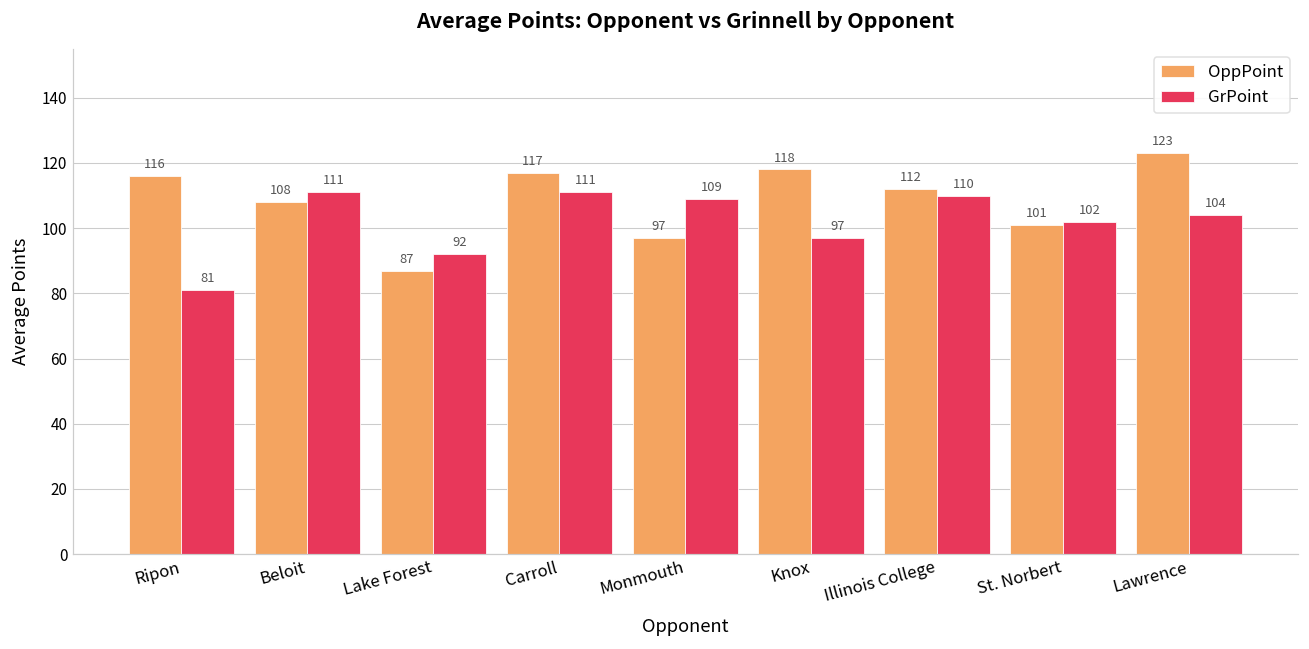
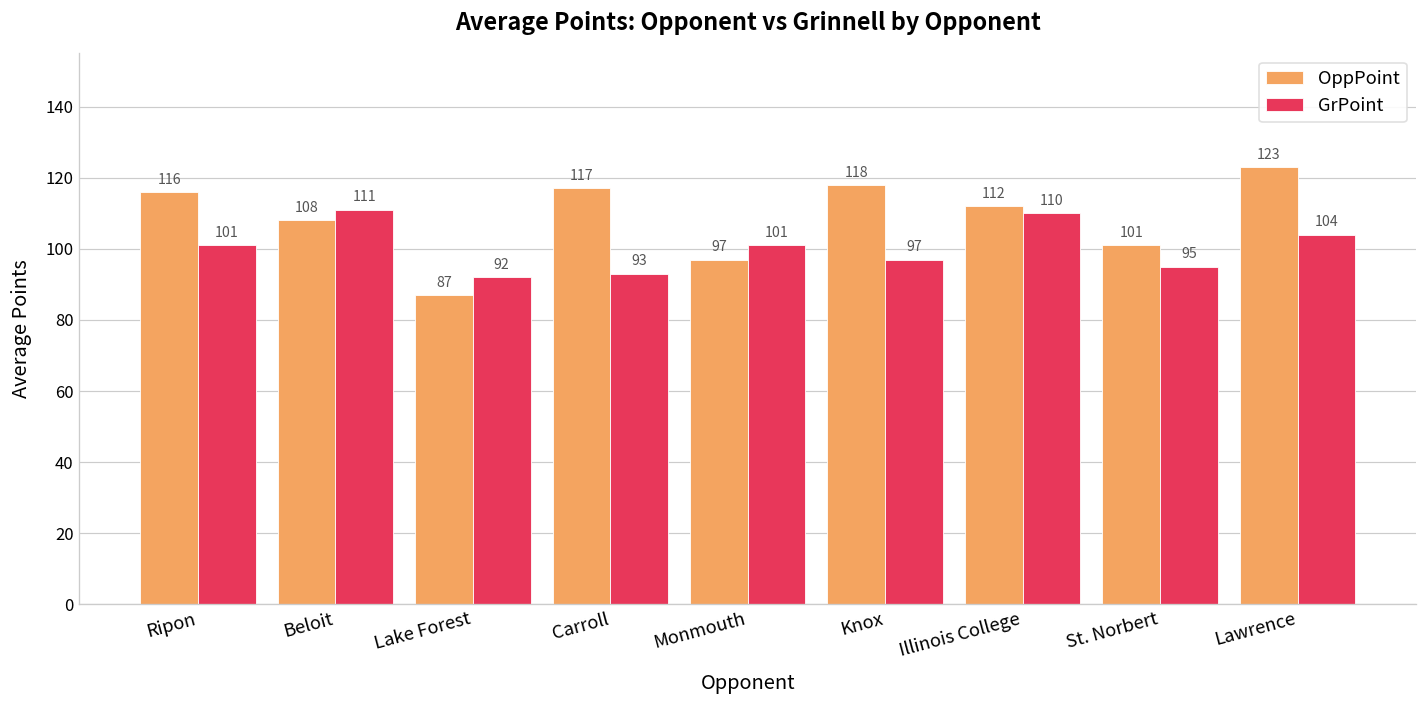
  {
    "OppPoint": {
      "Ripon": 116,
      "Beloit": 108,
      "Lake Forest": 87,
      "Carroll": 117,
      "Monmouth": 97,
      "Knox": 118,
      "Illinois College": 112,
      "St. Norbert": 101,
      "Lawrence": 123
    },
    "GrPoint": {
-     "Ripon": 81,
+     "Ripon": 101,
      "Beloit": 111,
      "Lake Forest": 92,
-     "Carroll": 111,
-     "Monmouth": 109,
+     "Carroll": 93,
+     "Monmouth": 101,
      "Knox": 97,
      "Illinois College": 110,
-     "St. Norbert": 102,
+     "St. Norbert": 95,
      "Lawrence": 104
    }
  }
